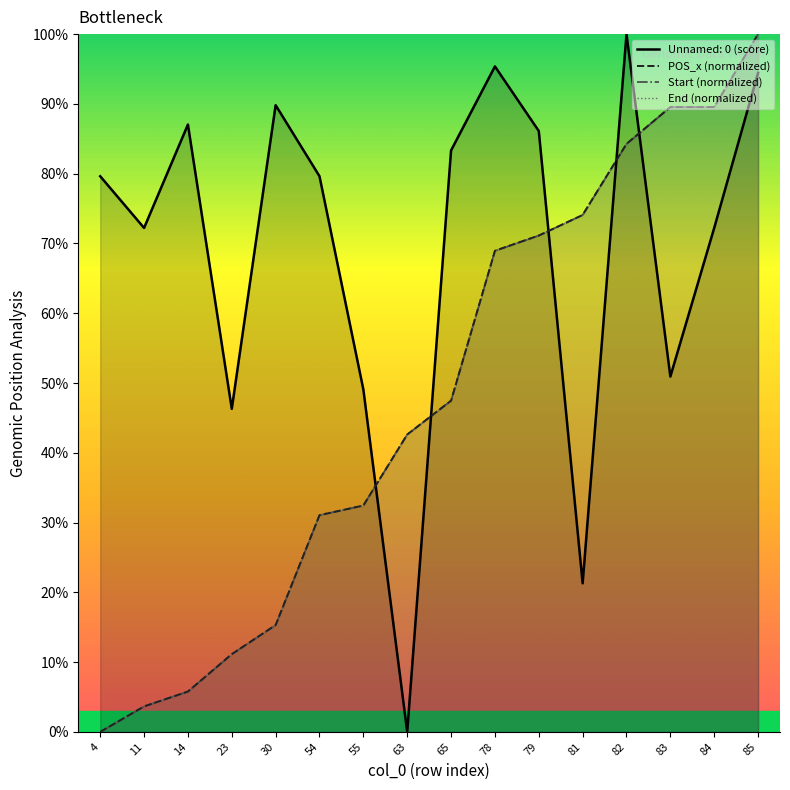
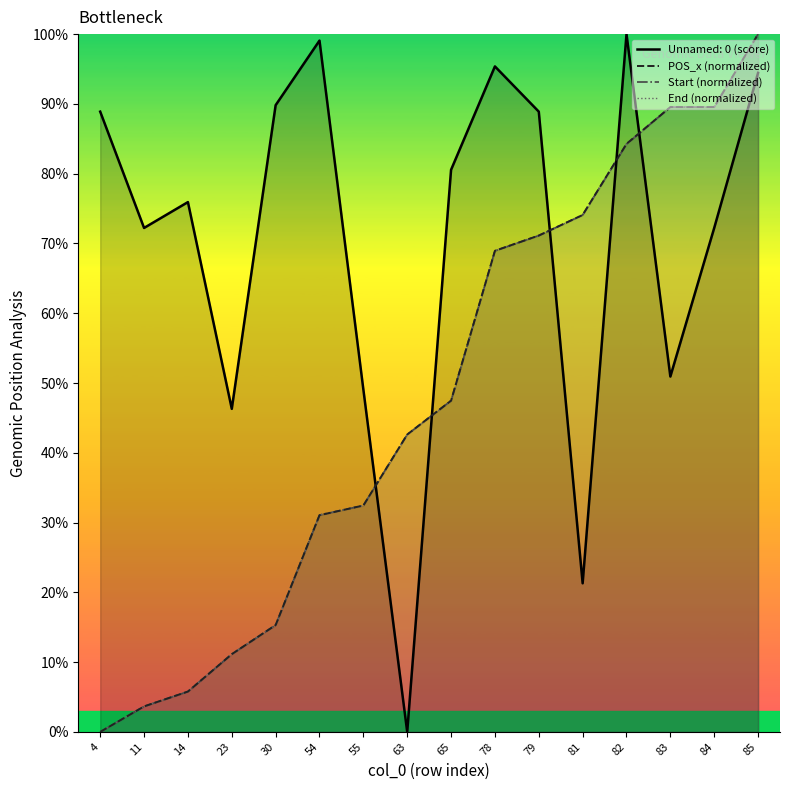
  {
    "Unnamed: 0 (score)": {
-     "4": "80%",
+     "4": "89%",
      "11": "72%",
-     "14": "87%",
+     "14": "76%",
      "23": "46%",
      "30": "90%",
-     "54": "80%",
+     "54": "99%",
      "55": "49%",
-     "65": "83%",
+     "65": "81%",
      "78": "95%",
-     "79": "86%",
+     "79": "89%",
      "81": "21%",
      "82": "100%",
      "83": "51%",
      "84": "72%"
    }
  }
